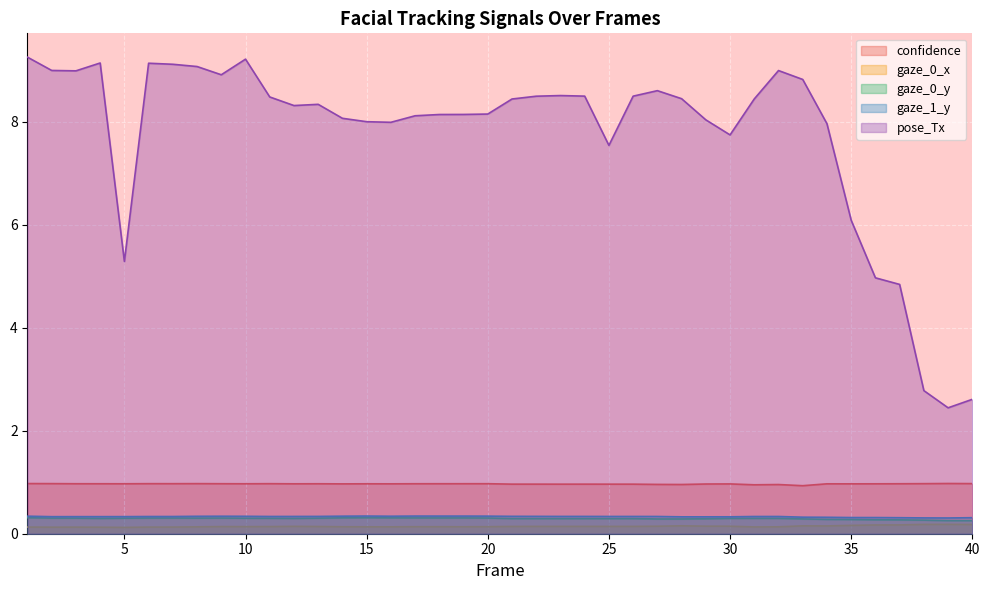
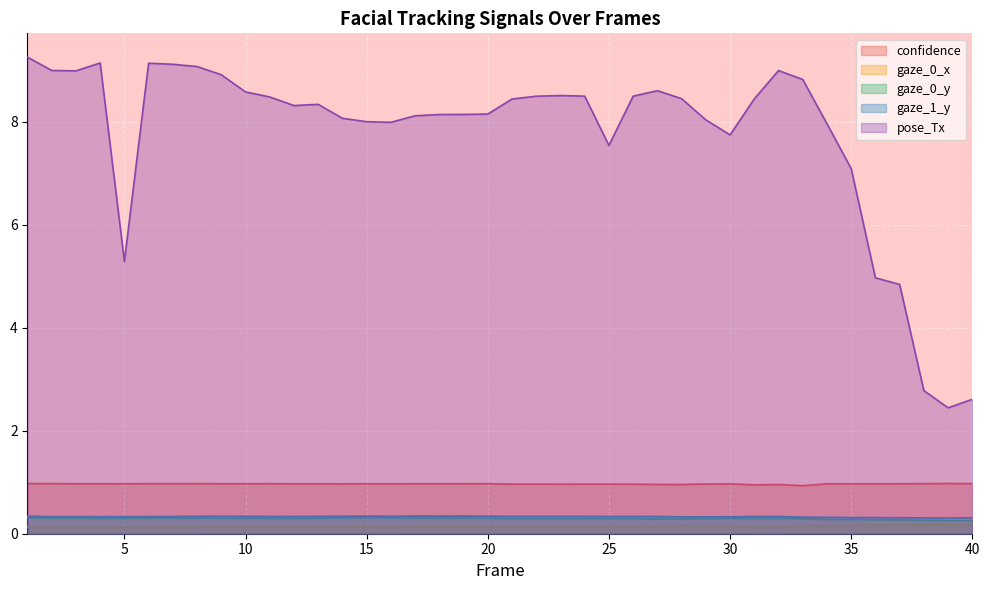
  {
    "pose_Tx": {
      "5": 5.3,
-     "10": 9.2,
+     "10": 8.6,
      "15": 8.0,
      "20": 8.1,
      "25": 7.5,
      "30": 7.7,
-     "35": 6.1,
+     "35": 7.1,
      "40": 2.6
    }
  }
